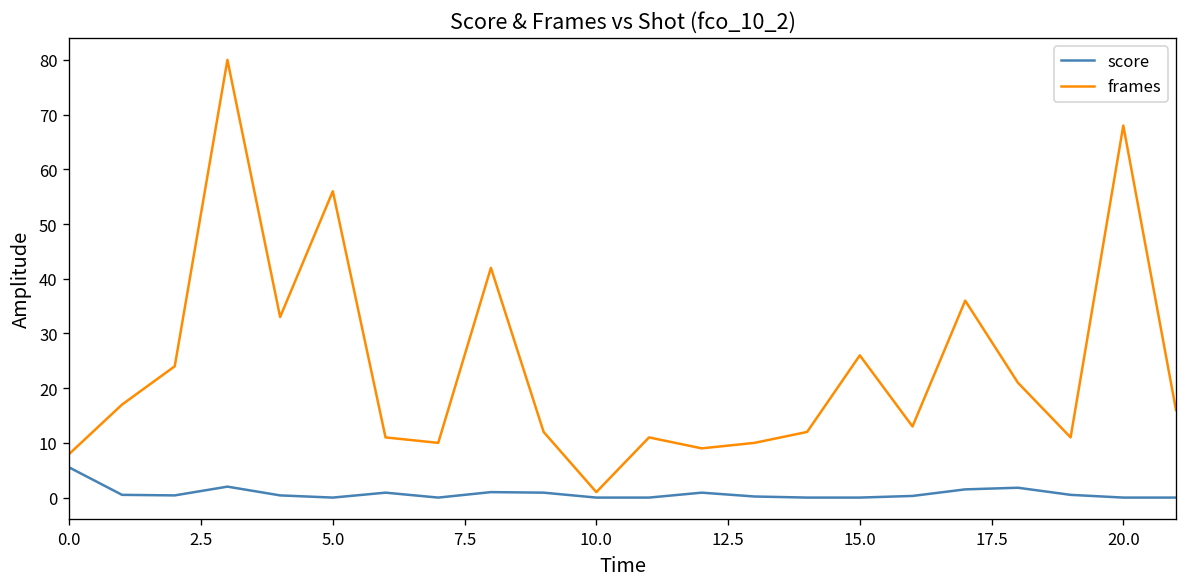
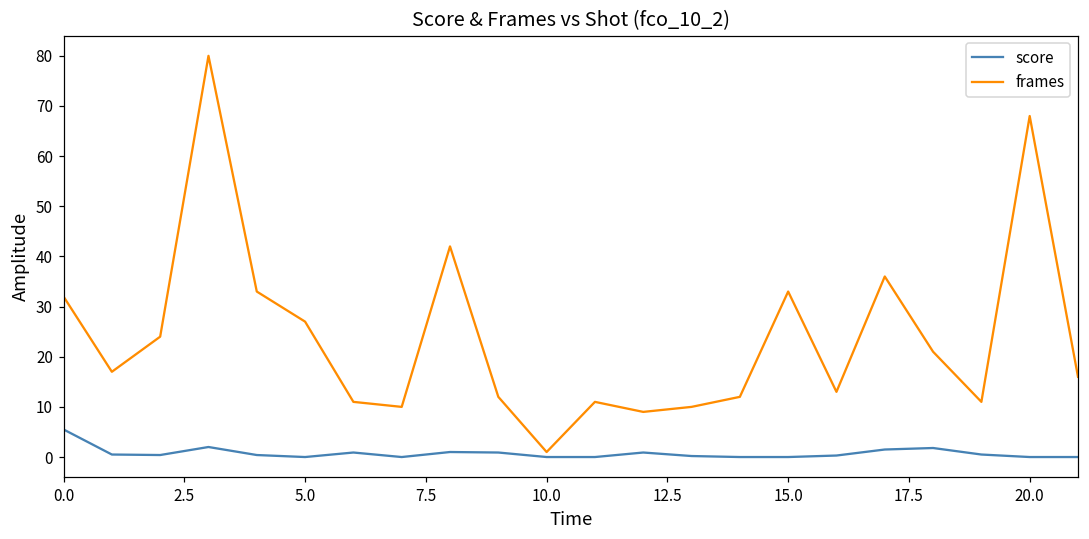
  {
    "score": {
      "0.0": 6,
      "5.0": 0,
      "10.0": 0,
      "15.0": 0,
      "20.0": 0
    },
    "frames": {
-     "0.0": 8,
-     "5.0": 56,
+     "0.0": 32,
+     "5.0": 27,
      "10.0": 1,
-     "15.0": 26,
+     "15.0": 33,
      "20.0": 68
    }
  }
